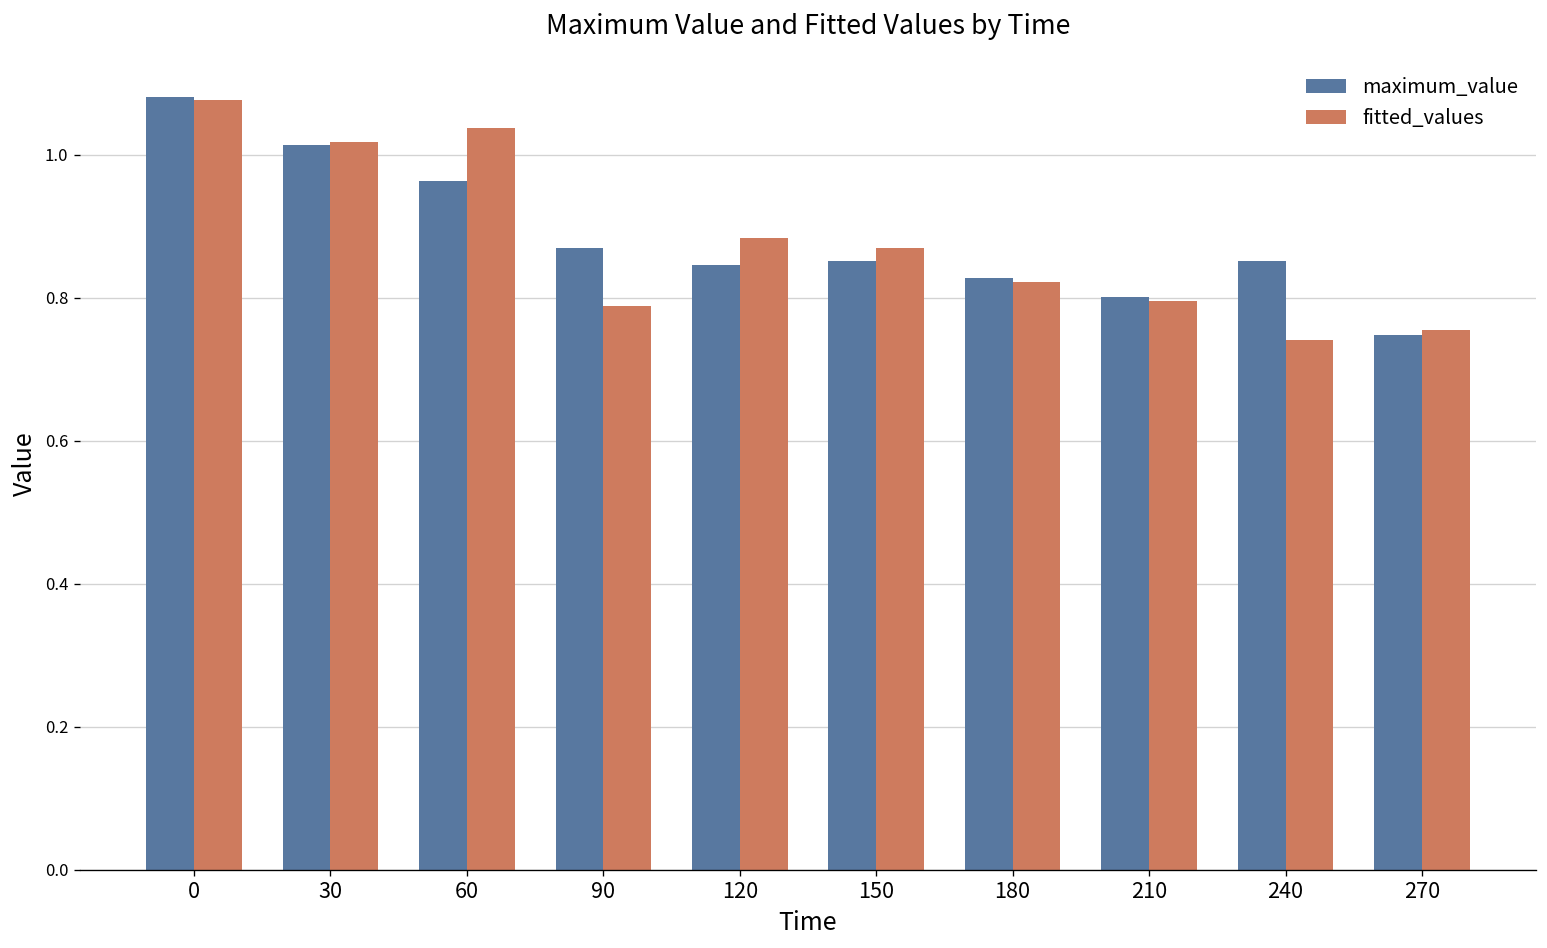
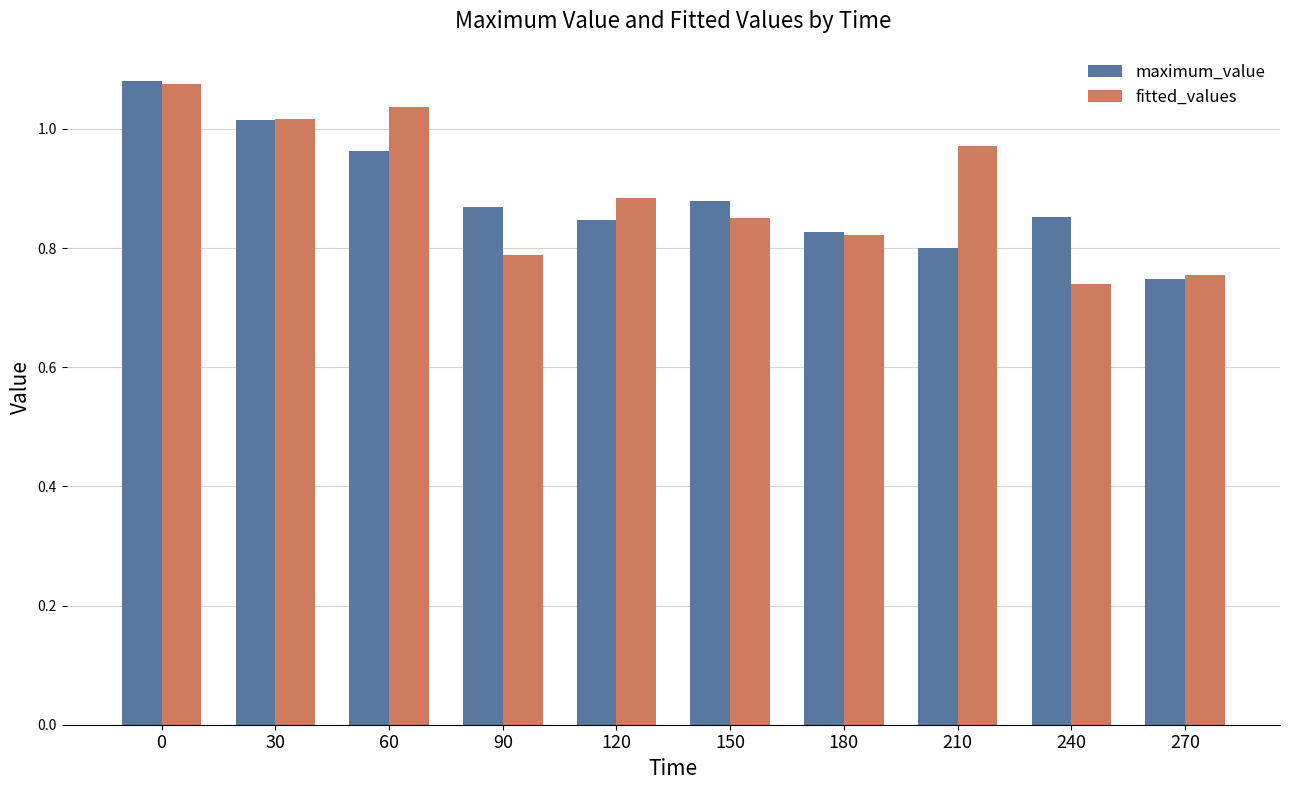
  {
    "maximum_value": {
      "0": 1.08,
      "30": 1.01,
      "60": 0.96,
      "90": 0.87,
      "120": 0.85,
-     "150": 0.85,
+     "150": 0.88,
      "180": 0.83,
      "210": 0.80,
      "240": 0.85,
      "270": 0.75
    },
    "fitted_values": {
      "0": 1.08,
      "30": 1.02,
      "60": 1.04,
      "90": 0.79,
      "120": 0.88,
-     "150": 0.87,
+     "150": 0.85,
      "180": 0.82,
-     "210": 0.80,
+     "210": 0.97,
      "240": 0.74,
      "270": 0.75
    }
  }
